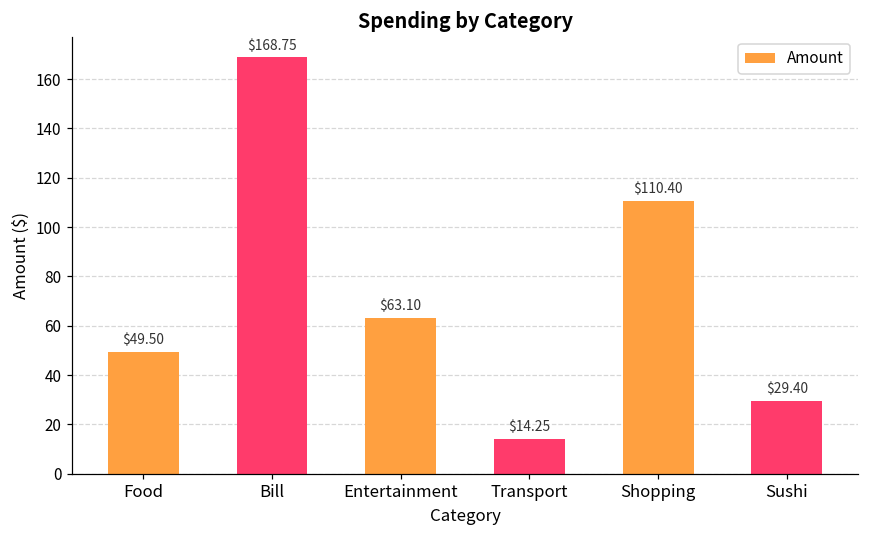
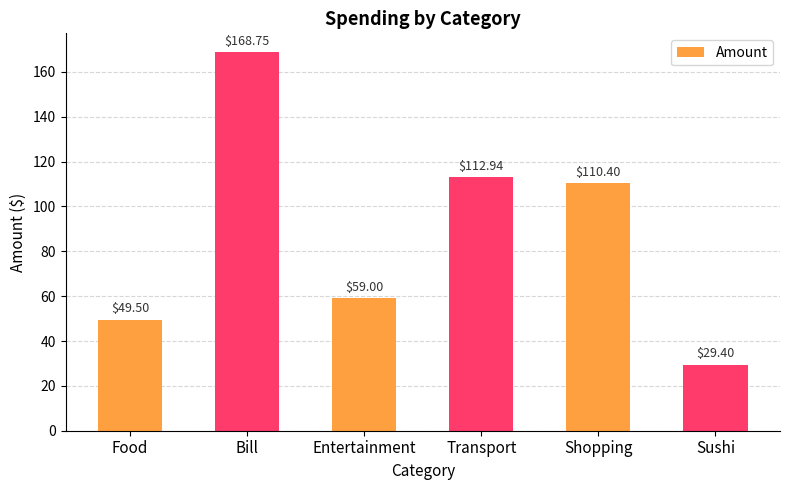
  {
    "Food": "$49.50",
    "Bill": "$168.75",
-   "Entertainment": "$63.10",
-   "Transport": "$14.25",
+   "Entertainment": "$59.00",
+   "Transport": "$112.94",
    "Shopping": "$110.40",
    "Sushi": "$29.40"
  }
